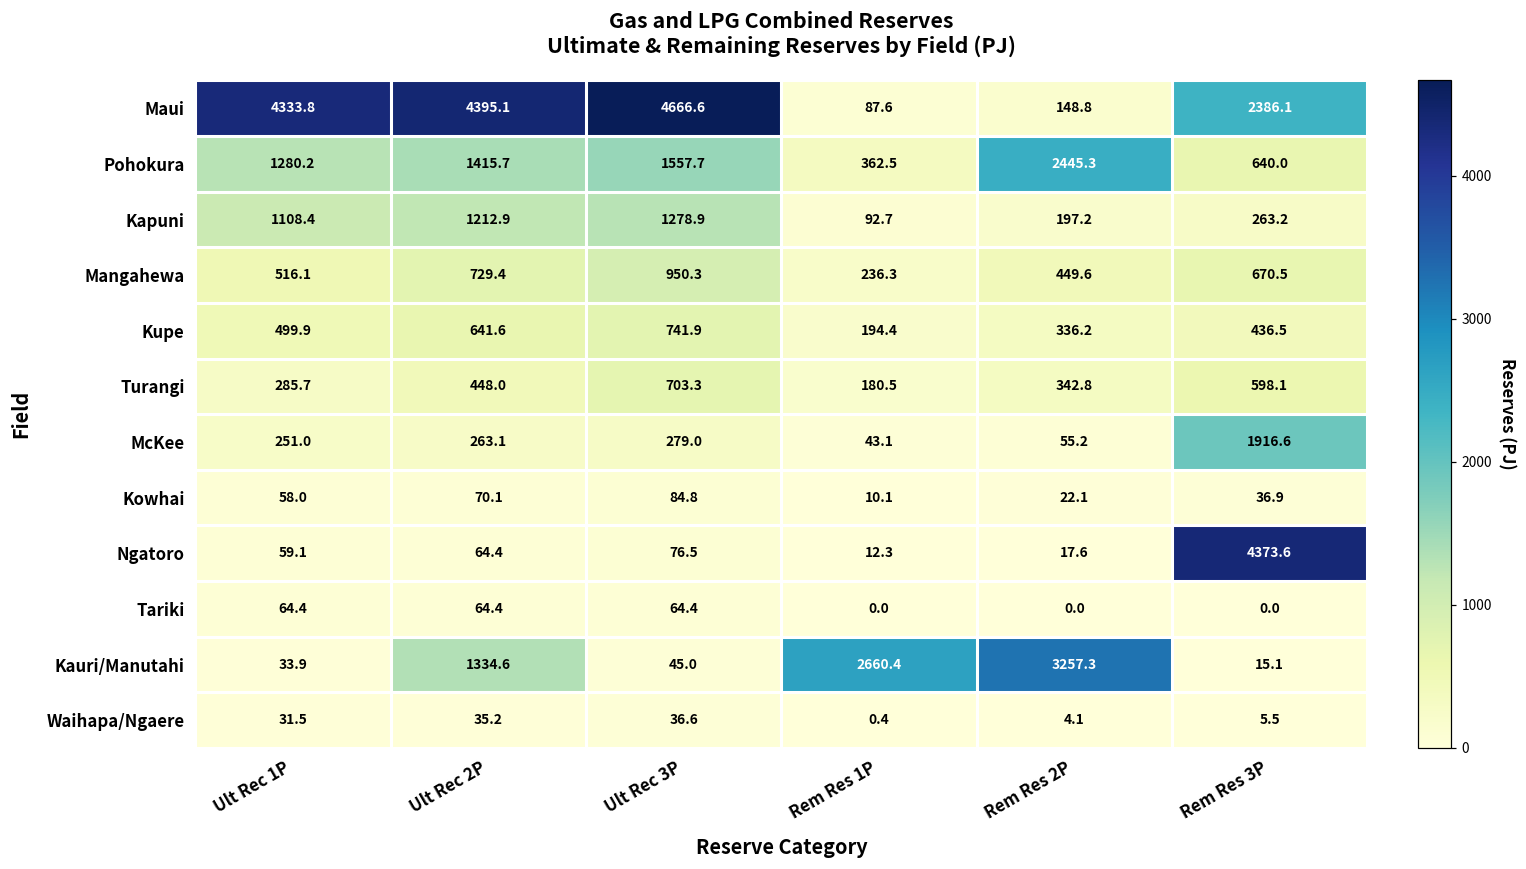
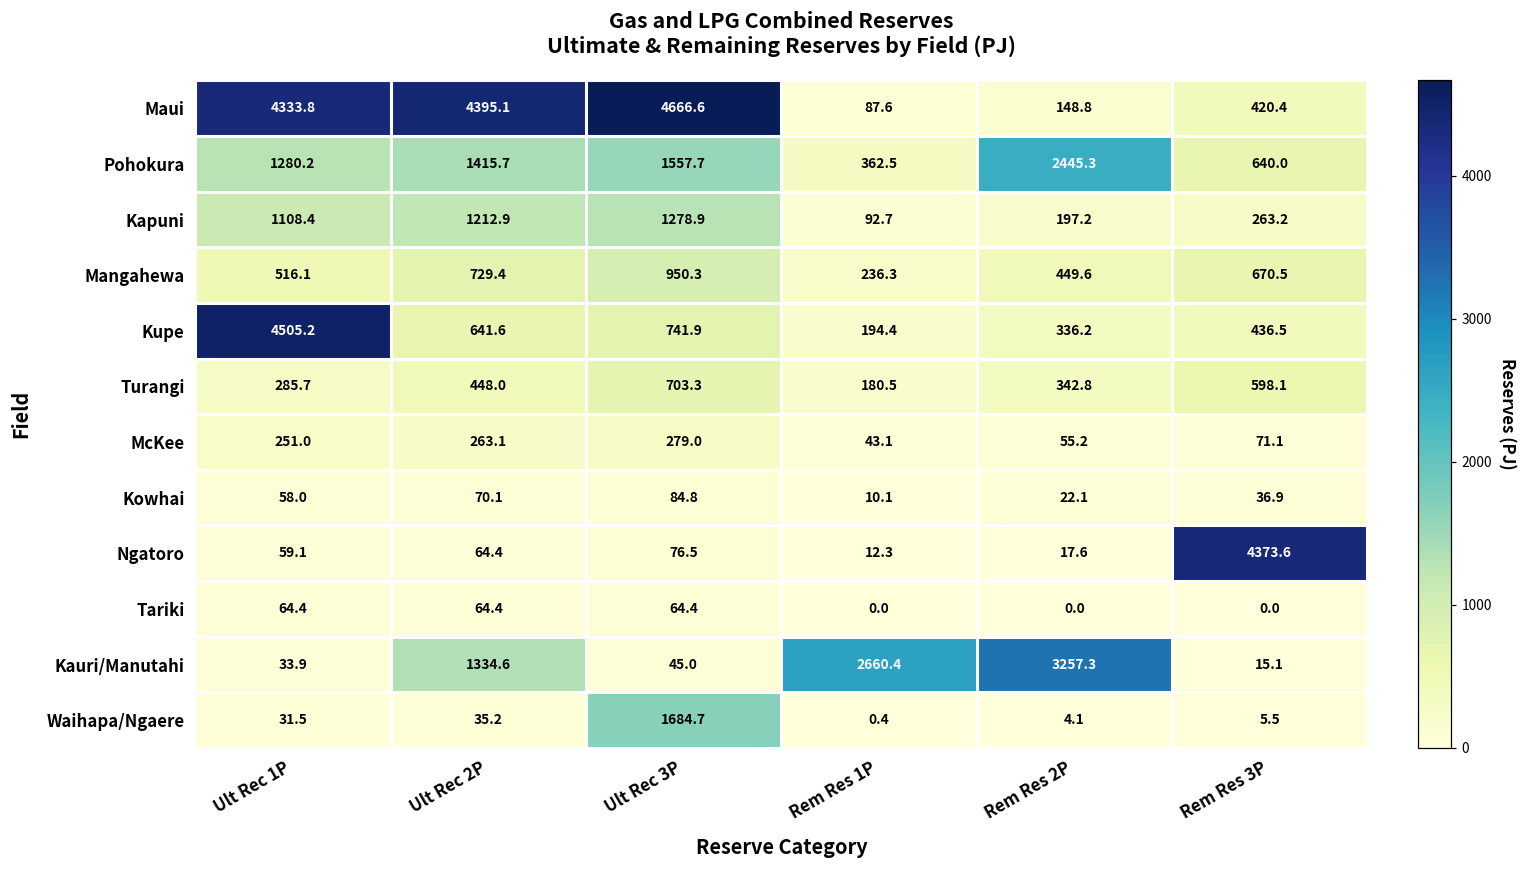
  {
    "Maui": {
      "Ult Rec 1P": 4333.8,
      "Ult Rec 2P": 4395.1,
      "Ult Rec 3P": 4666.6,
      "Rem Res 1P": 87.6,
      "Rem Res 2P": 148.8,
-     "Rem Res 3P": 2386.1
+     "Rem Res 3P": 420.4
    },
    "Pohokura": {
      "Ult Rec 1P": 1280.2,
      "Ult Rec 2P": 1415.7,
      "Ult Rec 3P": 1557.7,
      "Rem Res 1P": 362.5,
      "Rem Res 2P": 2445.3,
      "Rem Res 3P": 640.0
    },
    "Kapuni": {
      "Ult Rec 1P": 1108.4,
      "Ult Rec 2P": 1212.9,
      "Ult Rec 3P": 1278.9,
      "Rem Res 1P": 92.7,
      "Rem Res 2P": 197.2,
      "Rem Res 3P": 263.2
    },
    "Mangahewa": {
      "Ult Rec 1P": 516.1,
      "Ult Rec 2P": 729.4,
      "Ult Rec 3P": 950.3,
      "Rem Res 1P": 236.3,
      "Rem Res 2P": 449.6,
      "Rem Res 3P": 670.5
    },
    "Kupe": {
-     "Ult Rec 1P": 499.9,
+     "Ult Rec 1P": 4505.2,
      "Ult Rec 2P": 641.6,
      "Ult Rec 3P": 741.9,
      "Rem Res 1P": 194.4,
      "Rem Res 2P": 336.2,
      "Rem Res 3P": 436.5
    },
    "Turangi": {
      "Ult Rec 1P": 285.7,
      "Ult Rec 2P": 448.0,
      "Ult Rec 3P": 703.3,
      "Rem Res 1P": 180.5,
      "Rem Res 2P": 342.8,
      "Rem Res 3P": 598.1
    },
    "McKee": {
      "Ult Rec 1P": 251.0,
      "Ult Rec 2P": 263.1,
      "Ult Rec 3P": 279.0,
      "Rem Res 1P": 43.1,
      "Rem Res 2P": 55.2,
-     "Rem Res 3P": 1916.6
+     "Rem Res 3P": 71.1
    },
    "Kowhai": {
      "Ult Rec 1P": 58.0,
      "Ult Rec 2P": 70.1,
      "Ult Rec 3P": 84.8,
      "Rem Res 1P": 10.1,
      "Rem Res 2P": 22.1,
      "Rem Res 3P": 36.9
    },
    "Ngatoro": {
      "Ult Rec 1P": 59.1,
      "Ult Rec 2P": 64.4,
      "Ult Rec 3P": 76.5,
      "Rem Res 1P": 12.3,
      "Rem Res 2P": 17.6,
      "Rem Res 3P": 4373.6
    },
    "Tariki": {
      "Ult Rec 1P": 64.4,
      "Ult Rec 2P": 64.4,
      "Ult Rec 3P": 64.4,
      "Rem Res 1P": 0.0,
      "Rem Res 2P": 0.0,
      "Rem Res 3P": 0.0
    },
    "Kauri/Manutahi": {
      "Ult Rec 1P": 33.9,
      "Ult Rec 2P": 1334.6,
      "Ult Rec 3P": 45.0,
      "Rem Res 1P": 2660.4,
      "Rem Res 2P": 3257.3,
      "Rem Res 3P": 15.1
    },
    "Waihapa/Ngaere": {
      "Ult Rec 1P": 31.5,
      "Ult Rec 2P": 35.2,
-     "Ult Rec 3P": 36.6,
+     "Ult Rec 3P": 1684.7,
      "Rem Res 1P": 0.4,
      "Rem Res 2P": 4.1,
      "Rem Res 3P": 5.5
    }
  }
